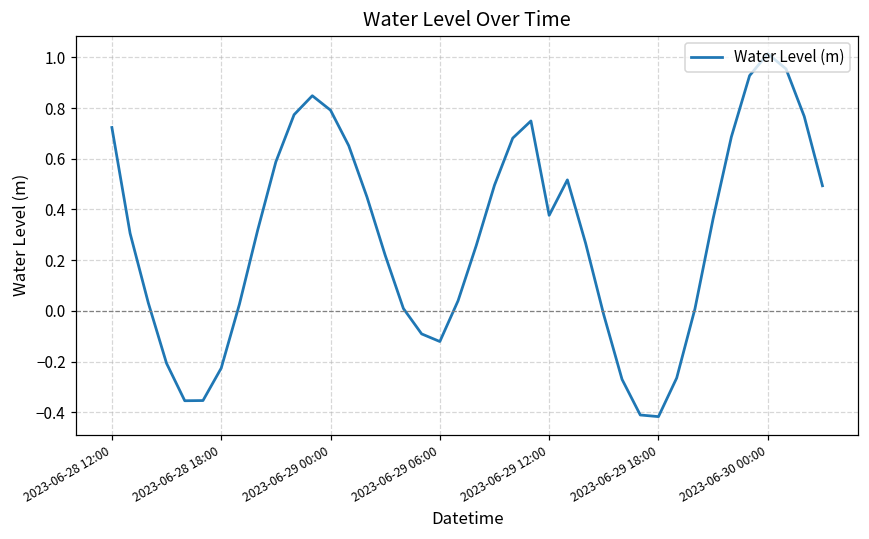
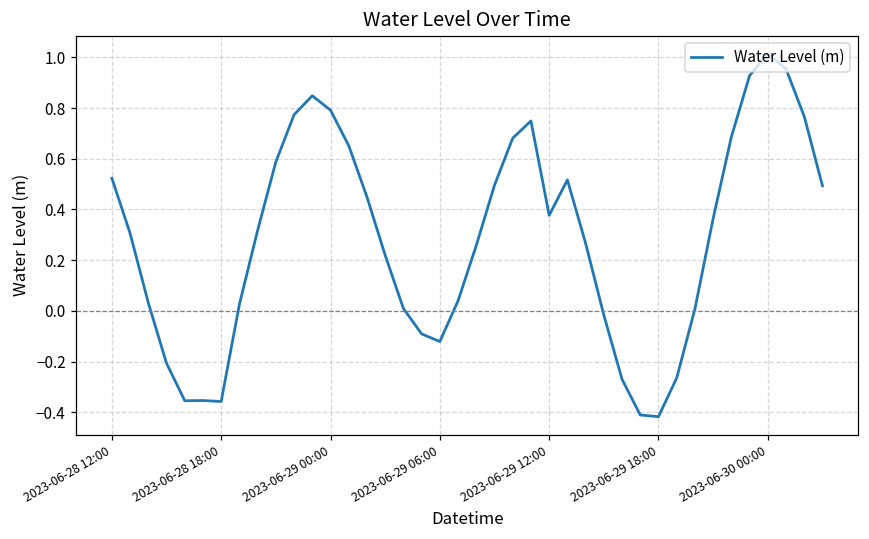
  {
-   "2023-06-28 12:00": 0.72,
-   "2023-06-28 18:00": -0.23,
+   "2023-06-28 12:00": 0.52,
+   "2023-06-28 18:00": -0.36,
    "2023-06-29 00:00": 0.79,
    "2023-06-29 06:00": -0.12,
    "2023-06-29 12:00": 0.38,
    "2023-06-29 18:00": -0.42
  }
